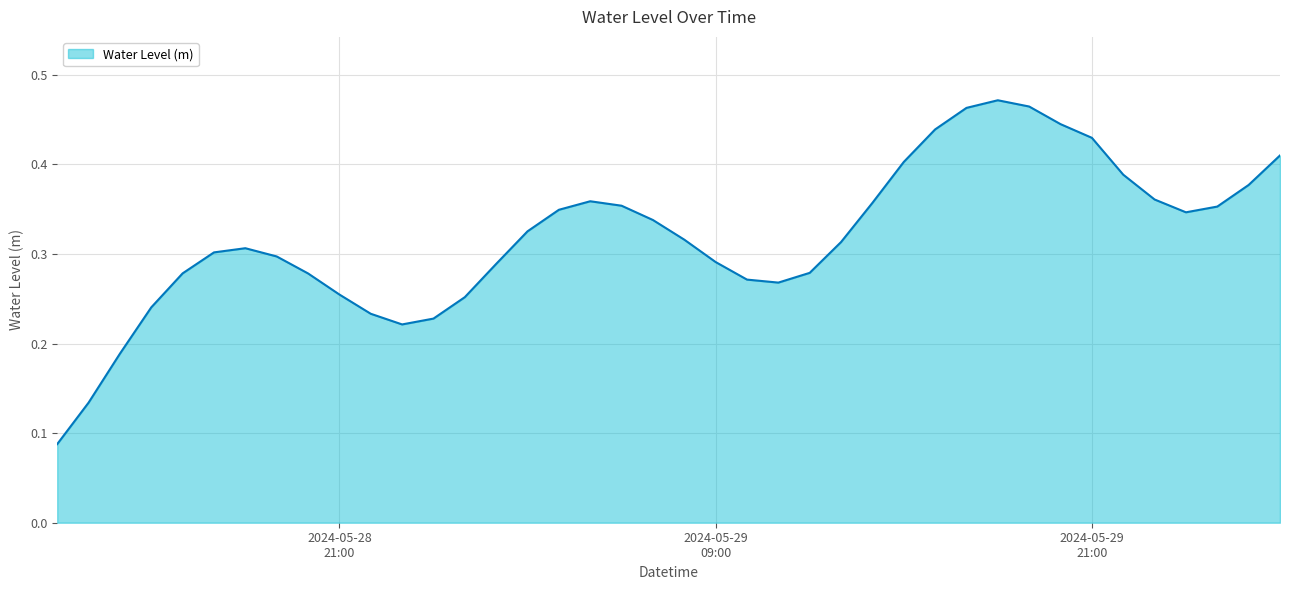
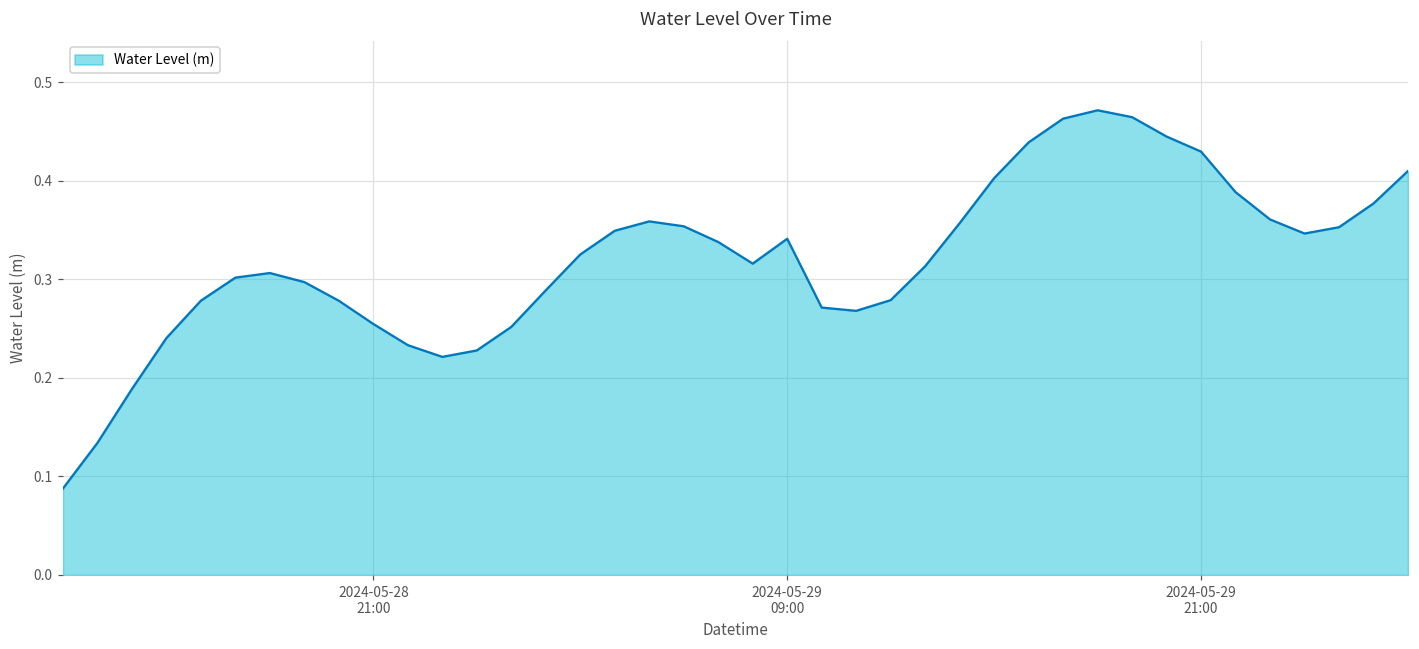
  {
    "2024-05-28 21:00": 0.25,
-   "2024-05-29 09:00": 0.29,
+   "2024-05-29 09:00": 0.34,
    "2024-05-29 21:00": 0.43
  }
